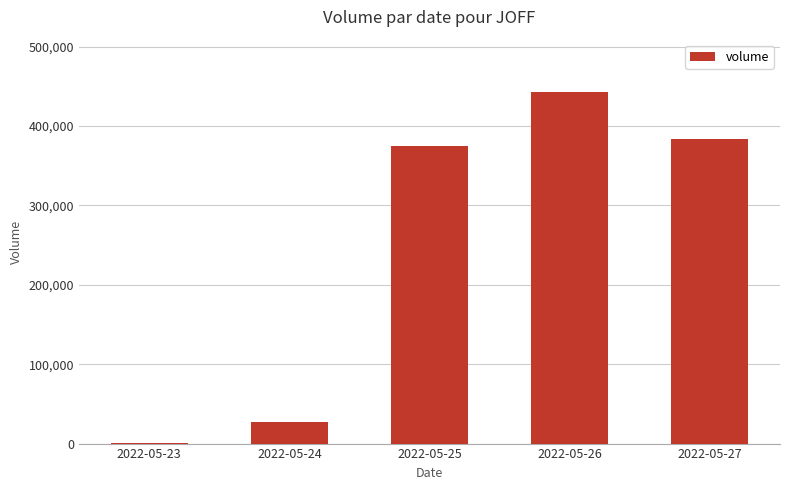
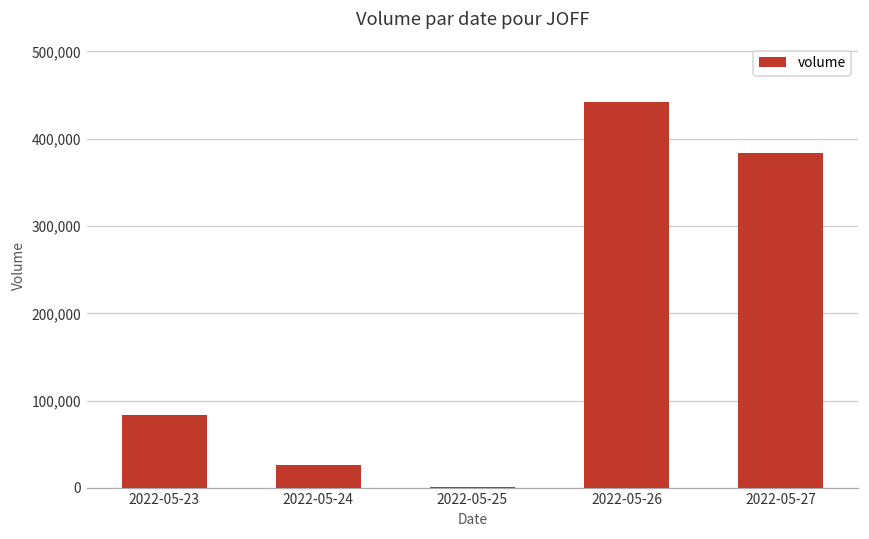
  {
-   "2022-05-23": "0",
+   "2022-05-23": "80,000",
    "2022-05-24": "30,000",
-   "2022-05-25": "370,000",
+   "2022-05-25": "0",
    "2022-05-26": "440,000",
    "2022-05-27": "380,000"
  }
